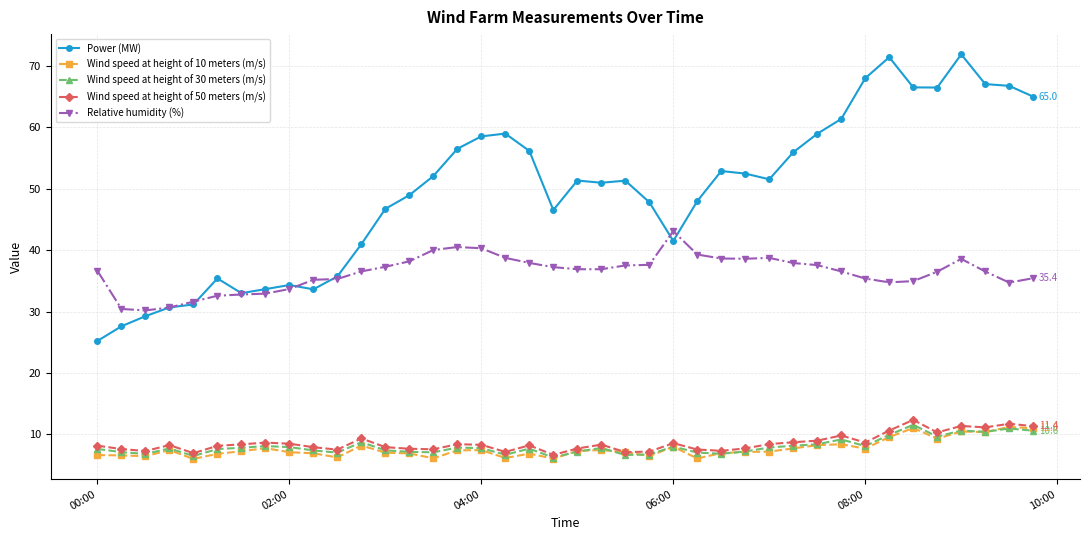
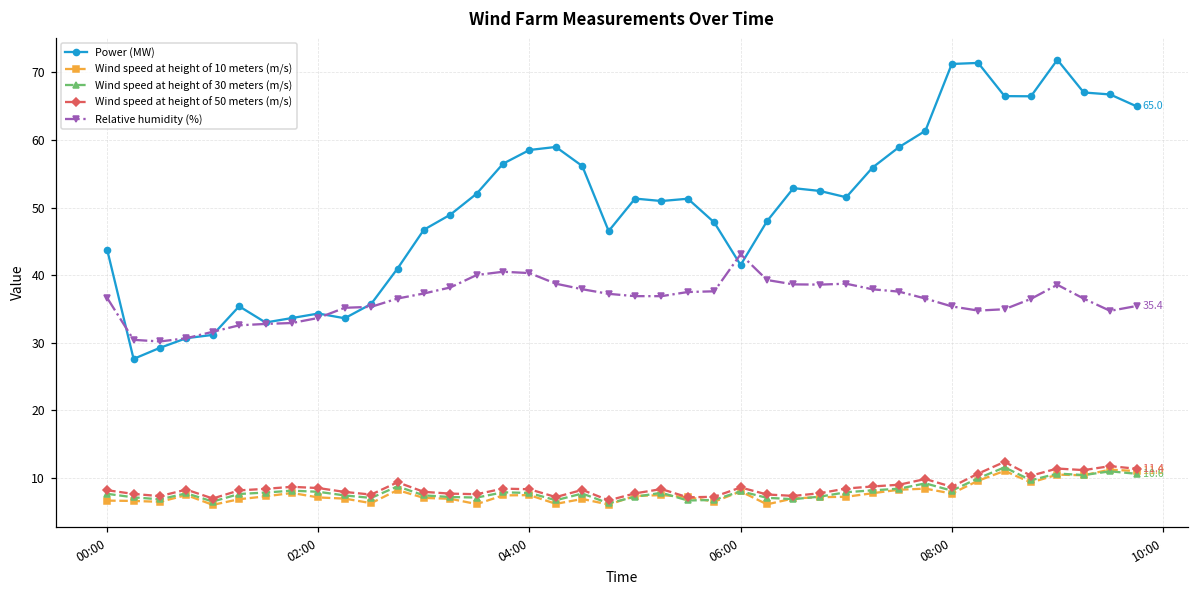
  {
    "Power (MW)": {
-     "00:00": 25,
+     "00:00": 44,
      "02:00": 34,
      "04:00": 59,
      "06:00": 41,
-     "08:00": 68
+     "08:00": 71
    },
    "Wind speed at height of 10 meters (m/s)": {
      "00:00": 7,
      "02:00": 7,
      "08:00": 8
    },
    "Wind speed at height of 30 meters (m/s)": {
      "00:00": 8,
      "02:00": 8,
      "08:00": 8
    },
    "Wind speed at height of 50 meters (m/s)": {
      "00:00": 8,
      "02:00": 8,
      "04:00": 8,
      "06:00": 9,
      "08:00": 9
    },
    "Relative humidity (%)": {
      "00:00": 37,
      "02:00": 34,
      "04:00": 40,
      "06:00": 43,
      "08:00": 35
    }
  }
